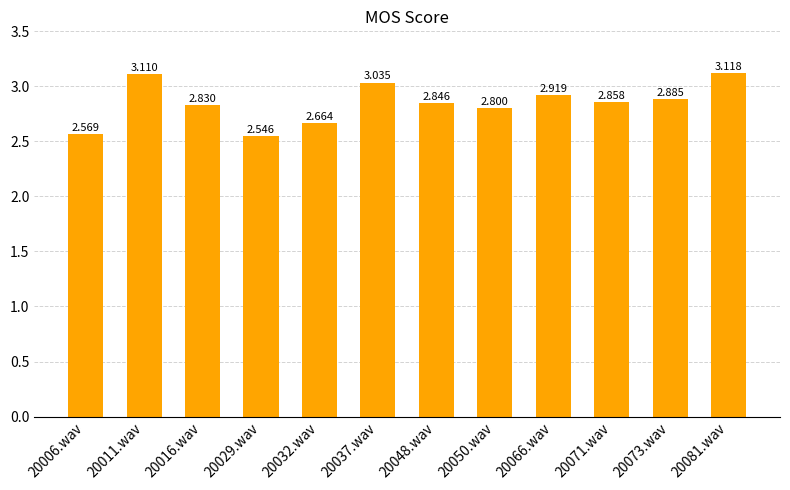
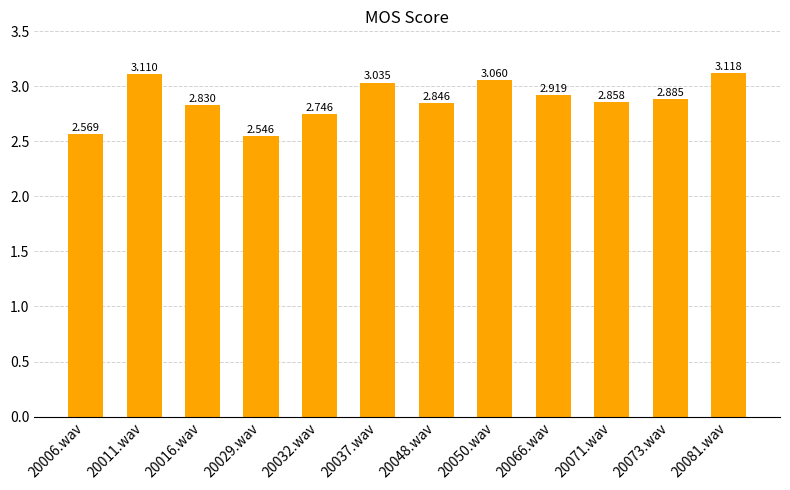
  {
    "20006.wav": 2.569,
    "20011.wav": 3.110,
    "20016.wav": 2.830,
    "20029.wav": 2.546,
-   "20032.wav": 2.664,
+   "20032.wav": 2.746,
    "20037.wav": 3.035,
    "20048.wav": 2.846,
-   "20050.wav": 2.800,
+   "20050.wav": 3.060,
    "20066.wav": 2.919,
    "20071.wav": 2.858,
    "20073.wav": 2.885,
    "20081.wav": 3.118
  }
